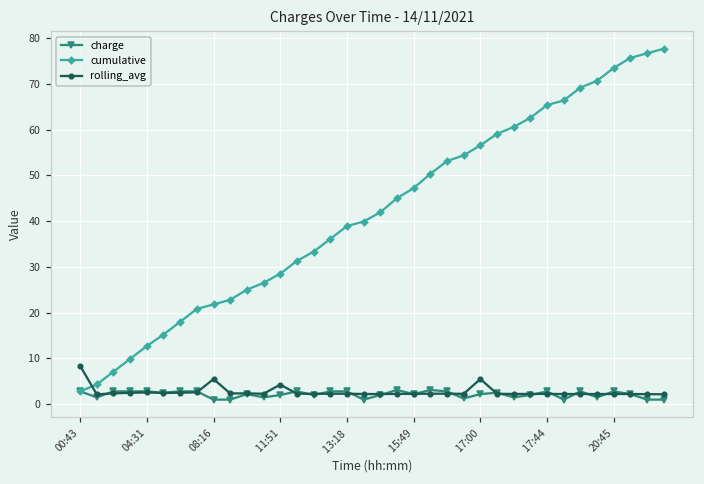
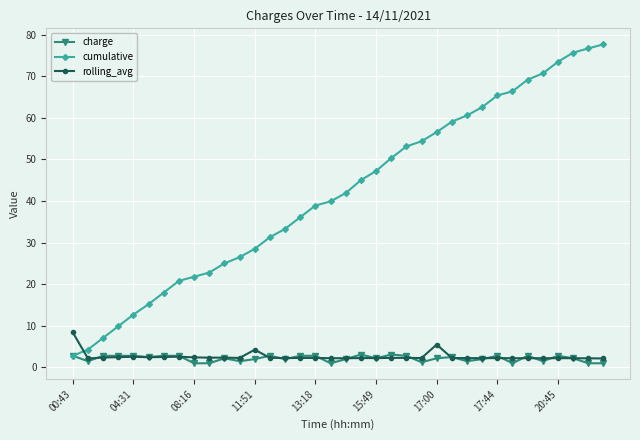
  {
    "rolling_avg": {
      "00:43": 8,
-     "08:16": 5,
+     "08:16": 2,
      "11:51": 4,
      "17:00": 6
    }
  }
